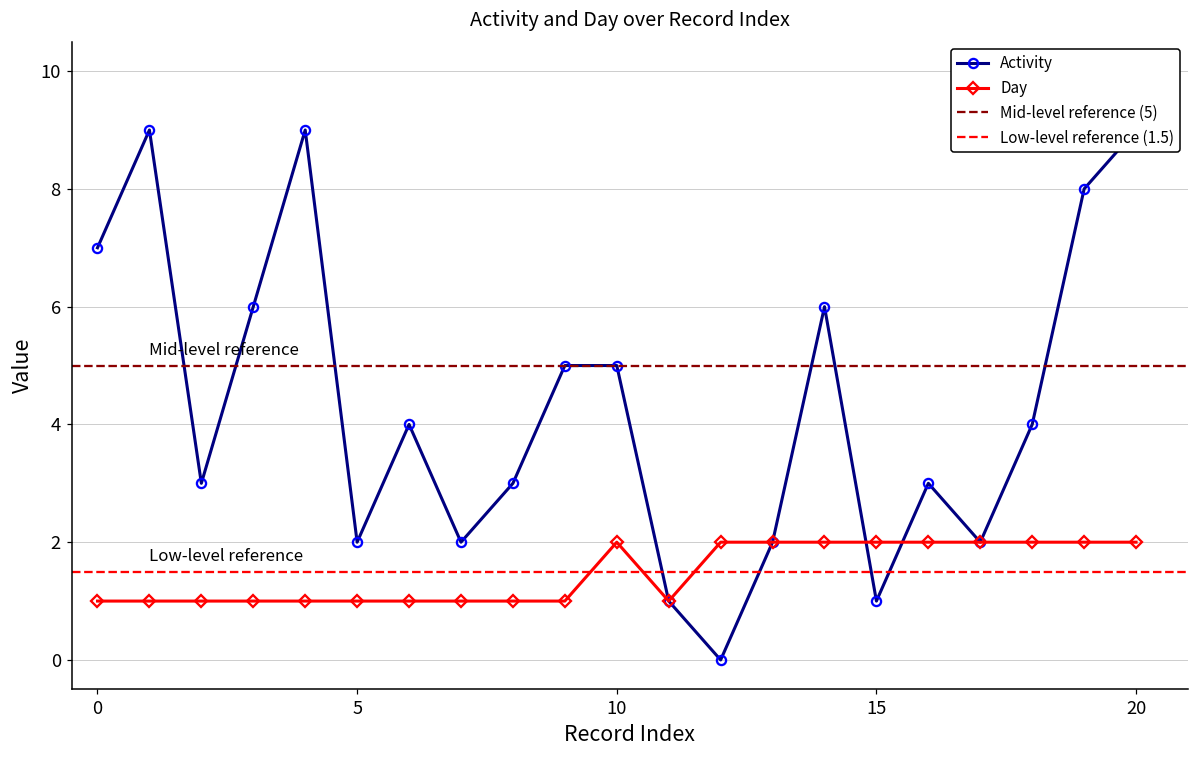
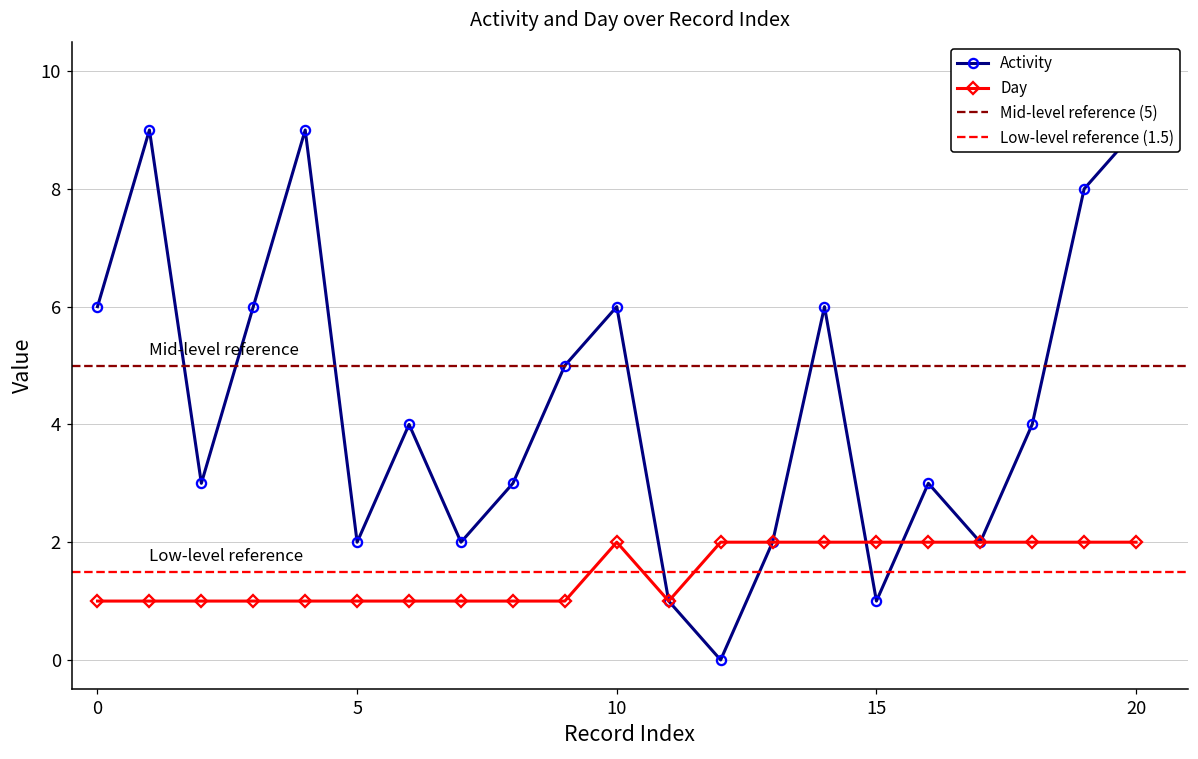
  {
    "Activity": {
-     "0": 7,
+     "0": 6,
      "5": 2,
-     "10": 5,
+     "10": 6,
      "15": 1
    },
    "Day": {
      "0": 1,
      "5": 1,
      "10": 2,
      "15": 2,
      "20": 2
    }
  }
